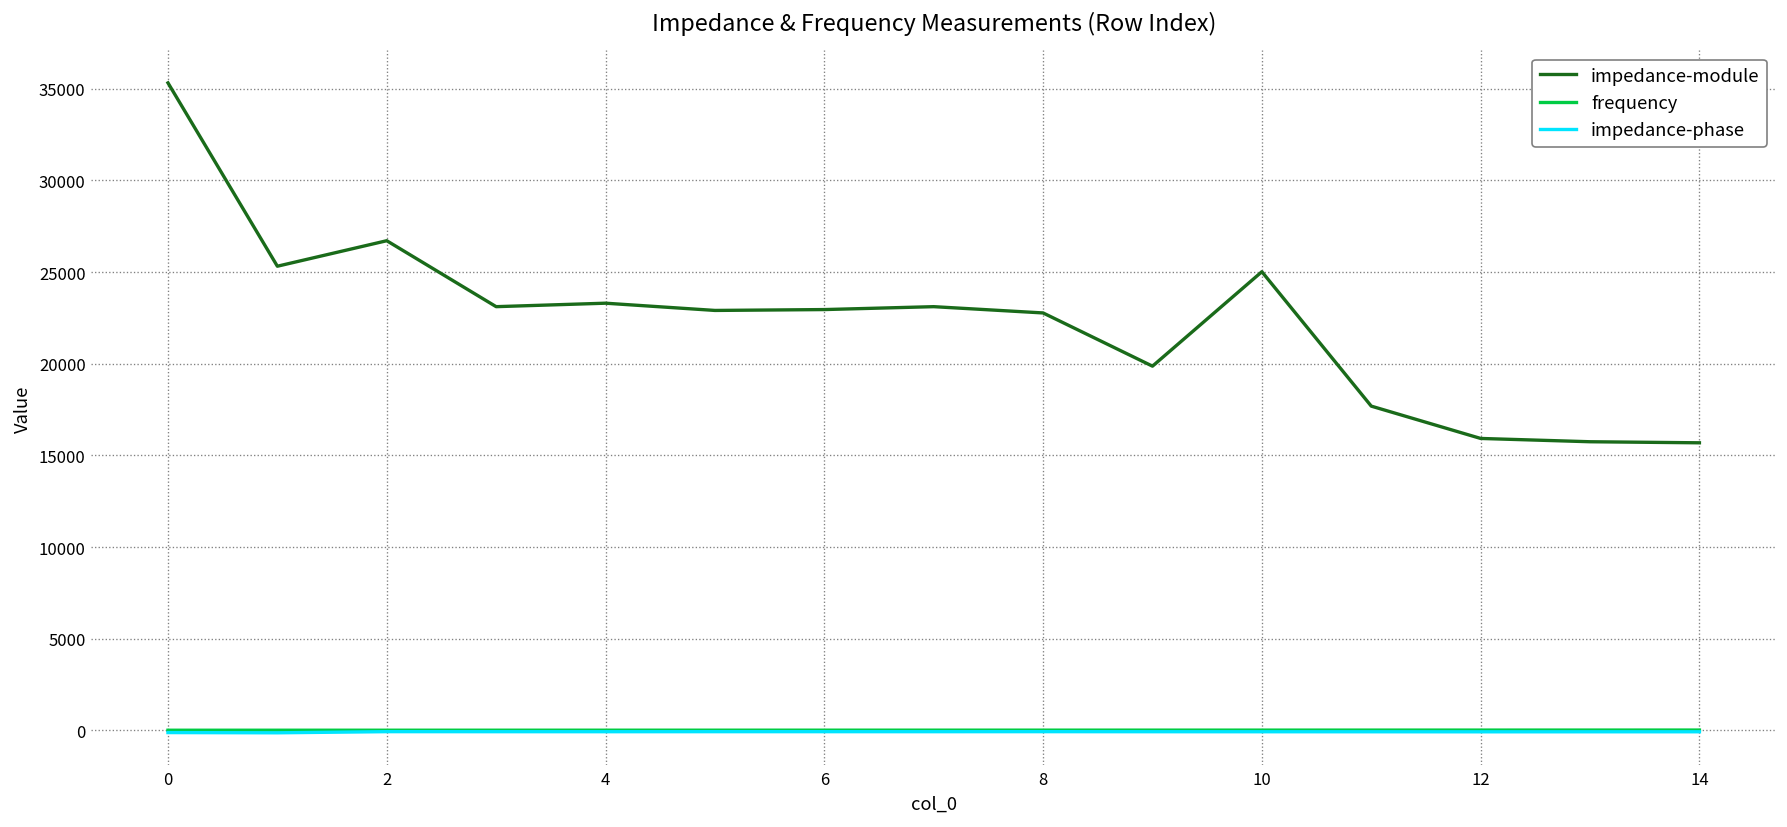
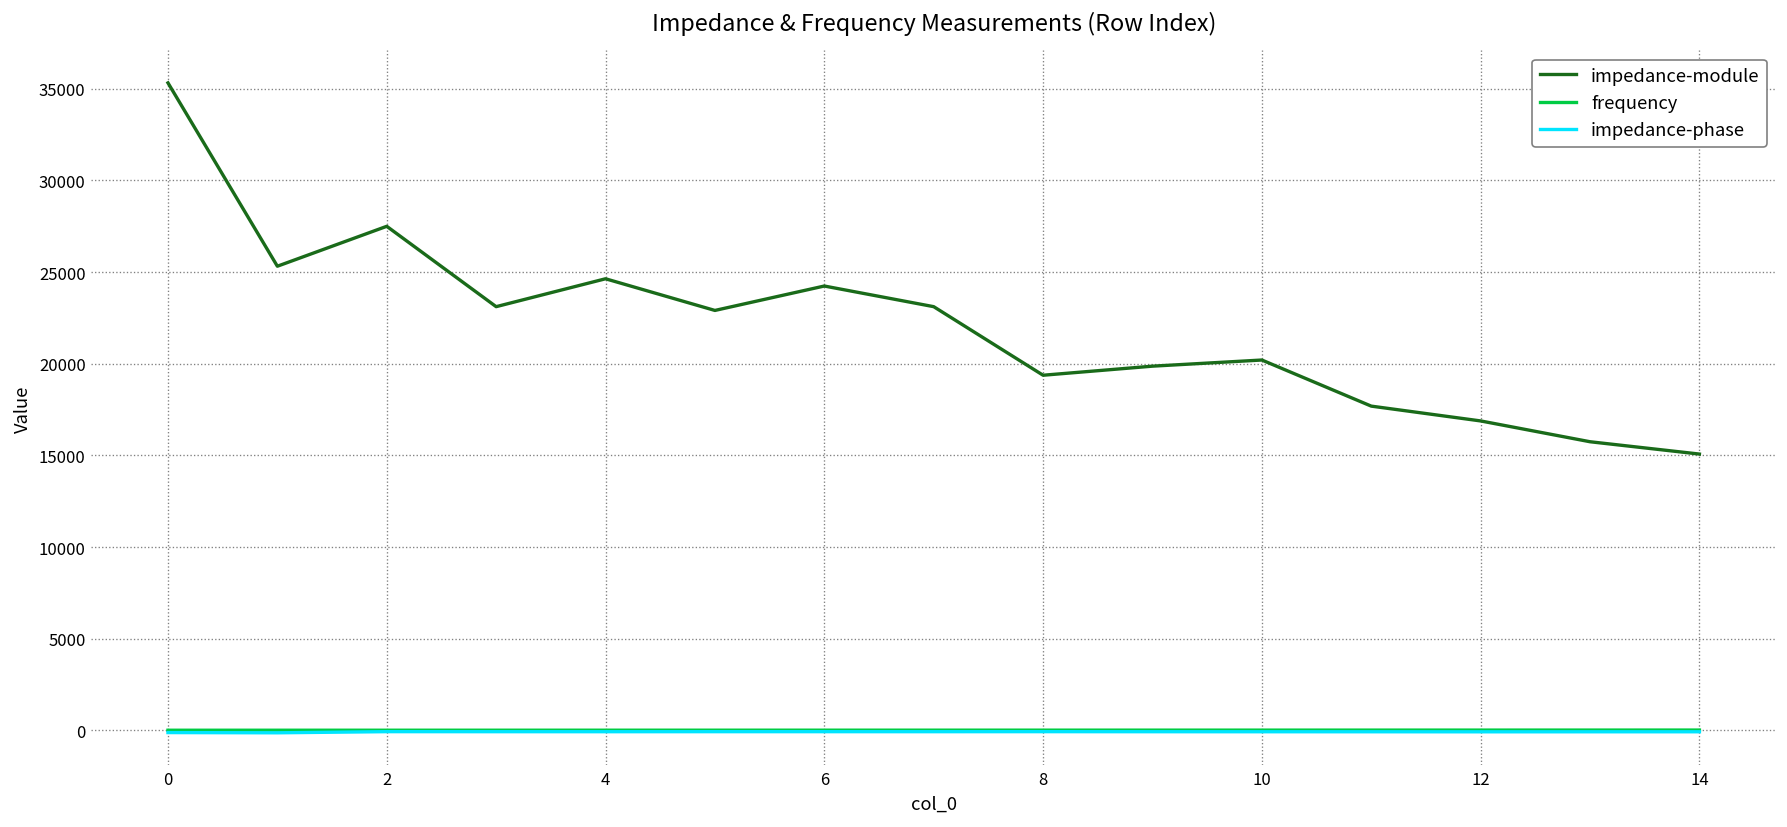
  {
    "impedance-module": {
      "0": 35300,
-     "2": 26700,
-     "4": 23300,
-     "6": 23000,
-     "8": 22800,
-     "10": 25000,
-     "12": 15900,
-     "14": 15700
+     "2": 27500,
+     "4": 24600,
+     "6": 24200,
+     "8": 19400,
+     "10": 20200,
+     "12": 16900,
+     "14": 15100
    }
  }
